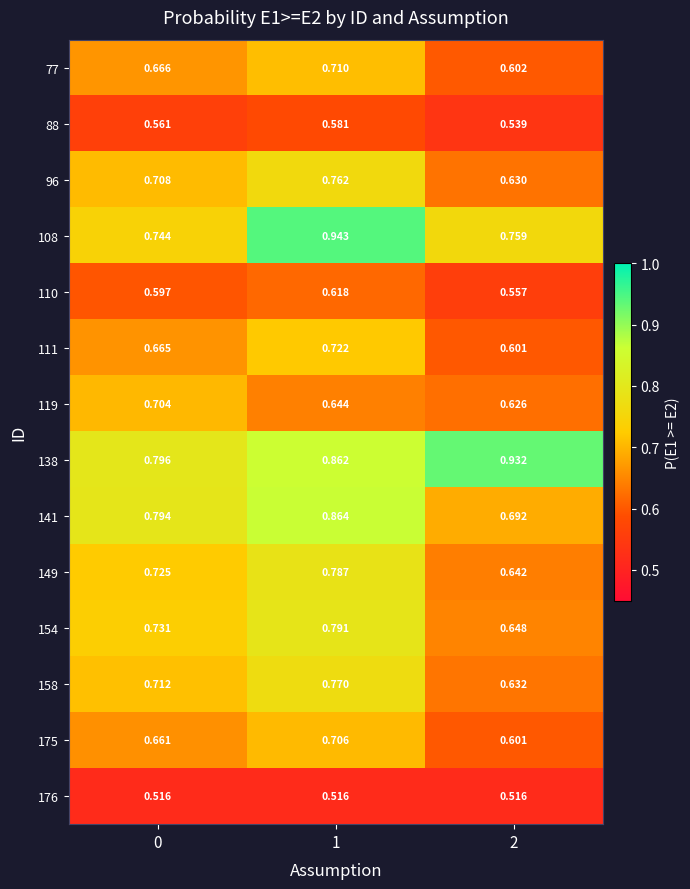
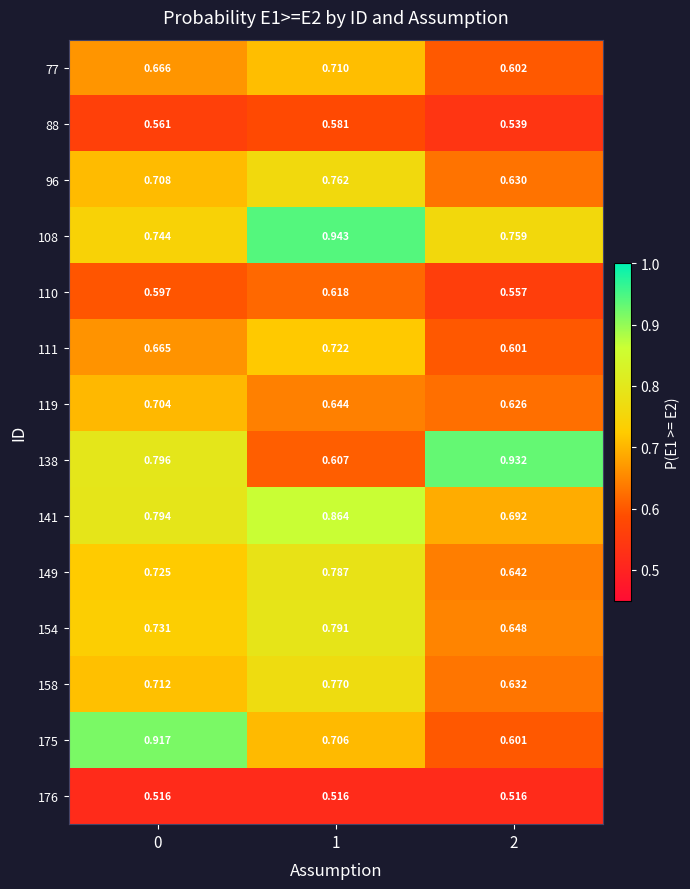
  {
    "77": {
      "0": 0.666,
      "1": 0.710,
      "2": 0.602
    },
    "88": {
      "0": 0.561,
      "1": 0.581,
      "2": 0.539
    },
    "96": {
      "0": 0.708,
      "1": 0.762,
      "2": 0.630
    },
    "108": {
      "0": 0.744,
      "1": 0.943,
      "2": 0.759
    },
    "110": {
      "0": 0.597,
      "1": 0.618,
      "2": 0.557
    },
    "111": {
      "0": 0.665,
      "1": 0.722,
      "2": 0.601
    },
    "119": {
      "0": 0.704,
      "1": 0.644,
      "2": 0.626
    },
    "138": {
      "0": 0.796,
-     "1": 0.862,
+     "1": 0.607,
      "2": 0.932
    },
    "141": {
      "0": 0.794,
      "1": 0.864,
      "2": 0.692
    },
    "149": {
      "0": 0.725,
      "1": 0.787,
      "2": 0.642
    },
    "154": {
      "0": 0.731,
      "1": 0.791,
      "2": 0.648
    },
    "158": {
      "0": 0.712,
      "1": 0.770,
      "2": 0.632
    },
    "175": {
-     "0": 0.661,
+     "0": 0.917,
      "1": 0.706,
      "2": 0.601
    },
    "176": {
      "0": 0.516,
      "1": 0.516,
      "2": 0.516
    }
  }
